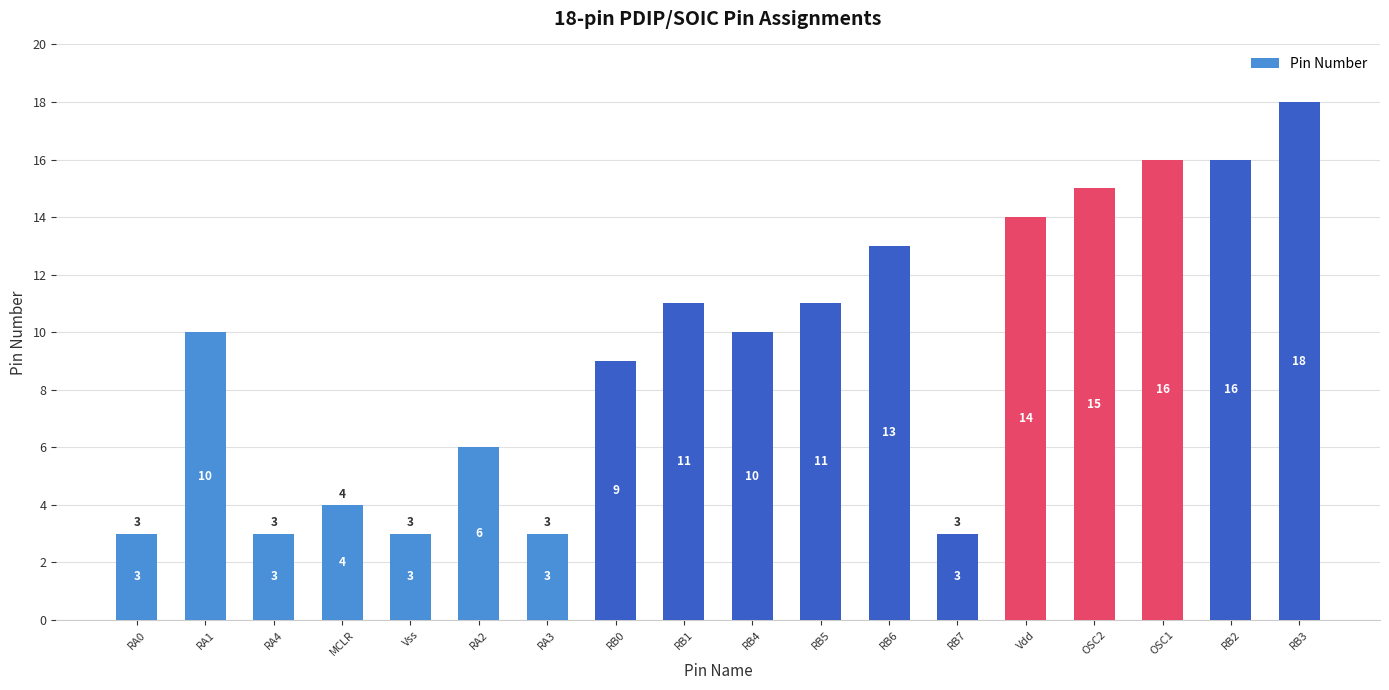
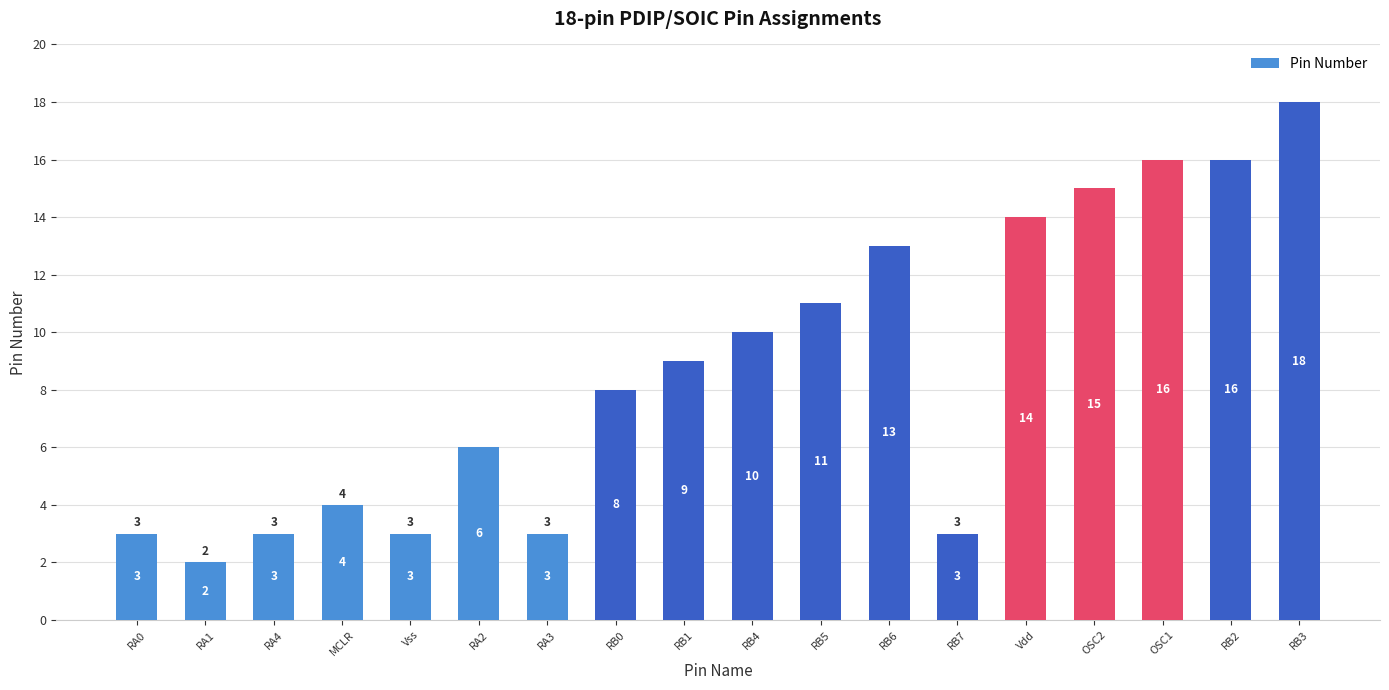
  {
    "RA0": 3,
-   "RA1": 10,
+   "RA1": 2,
    "RA4": 3,
    "MCLR": 4,
    "Vss": 3,
    "RA2": 6,
    "RA3": 3,
-   "RB0": 9,
-   "RB1": 11,
+   "RB0": 8,
+   "RB1": 9,
    "RB4": 10,
    "RB5": 11,
    "RB6": 13,
    "RB7": 3,
    "Vdd": 14,
    "OSC2": 15,
    "OSC1": 16,
    "RB2": 16,
    "RB3": 18
  }
